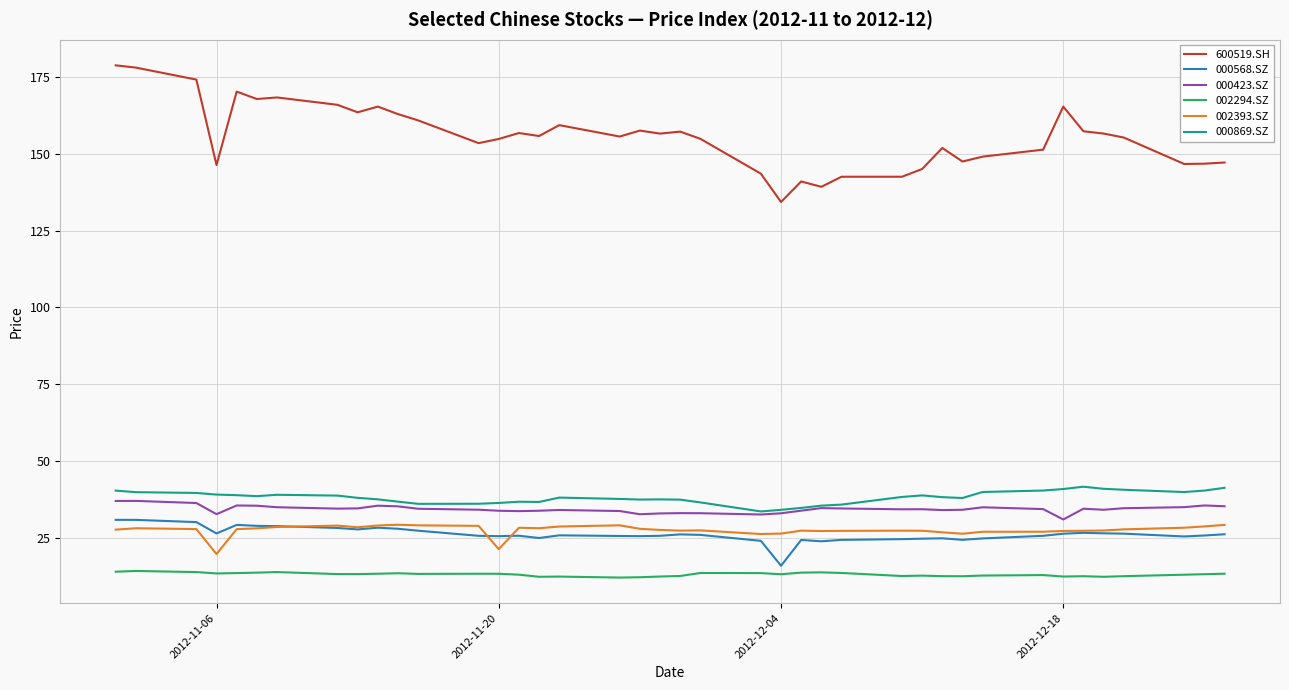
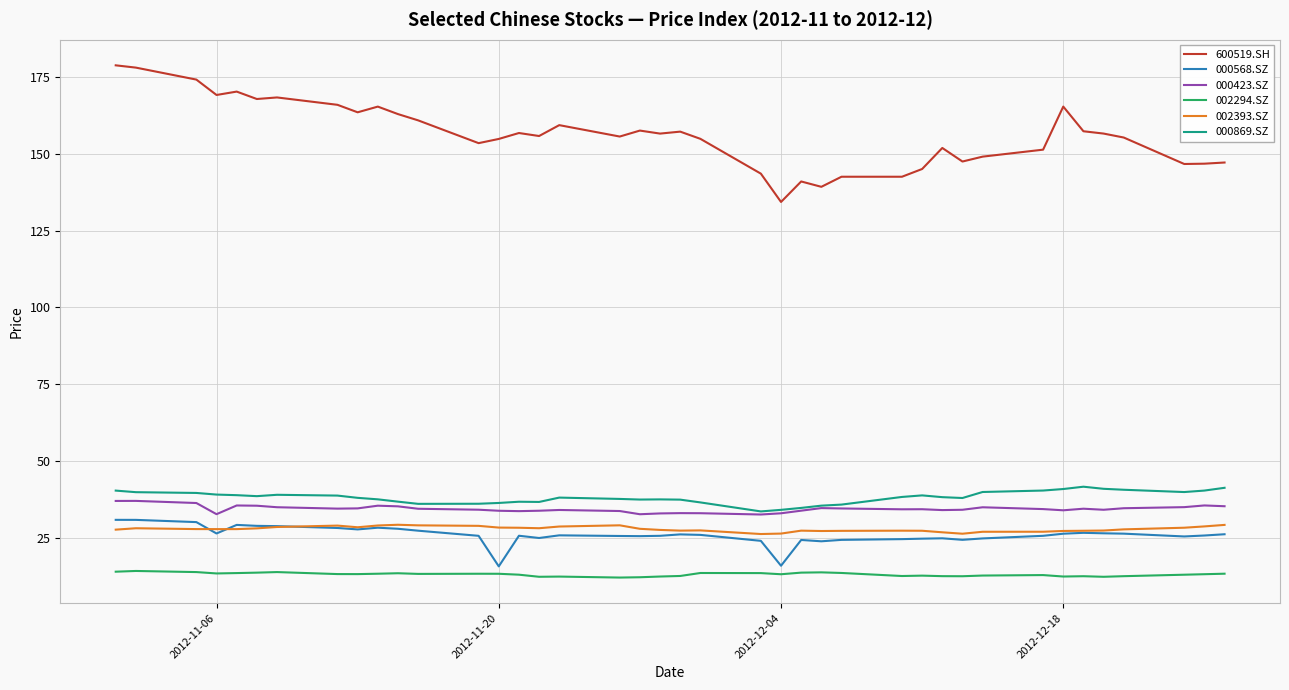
  {
    "600519.SH": {
-     "2012-11-06": 146,
+     "2012-11-06": 169,
      "2012-11-20": 155,
      "2012-12-04": 134,
      "2012-12-18": 165
    },
    "000568.SZ": {
      "2012-11-06": 26,
-     "2012-11-20": 25,
+     "2012-11-20": 16,
      "2012-12-04": 16,
      "2012-12-18": 26
    },
    "000423.SZ": {
      "2012-11-06": 33,
      "2012-11-20": 34,
      "2012-12-04": 33,
-     "2012-12-18": 31
+     "2012-12-18": 34
    },
    "002393.SZ": {
-     "2012-11-06": 20,
-     "2012-11-20": 21,
+     "2012-11-06": 28,
+     "2012-11-20": 28,
      "2012-12-04": 26,
      "2012-12-18": 27
    }
  }
